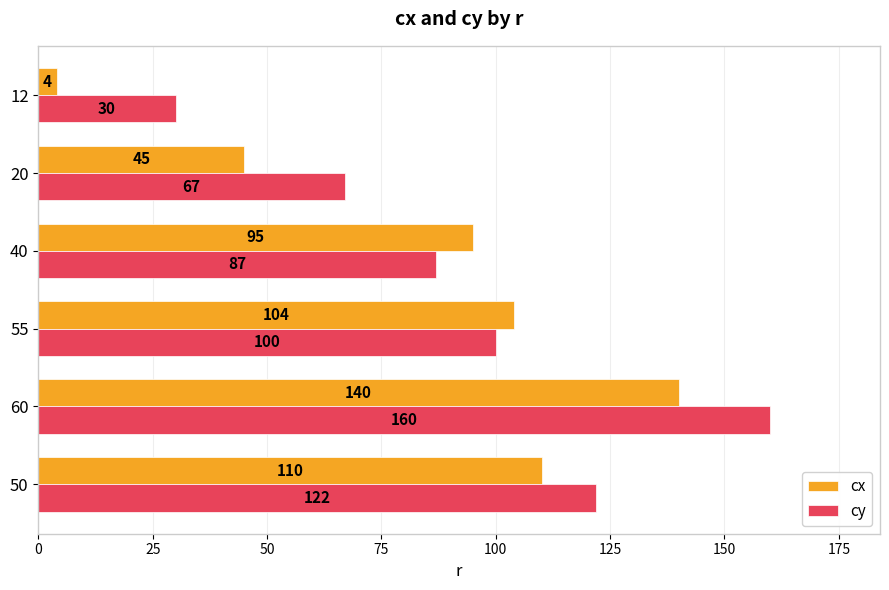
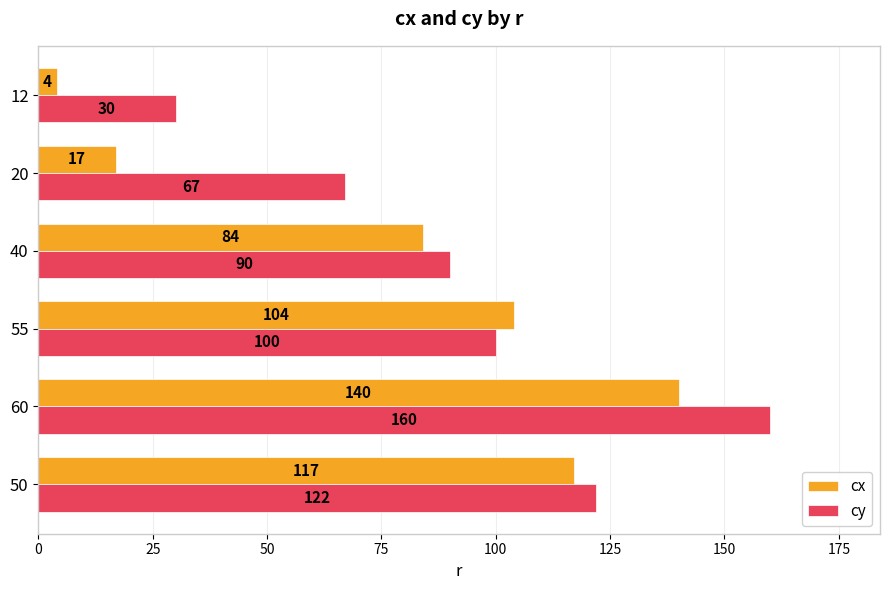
  {
    "cx": {
      "12": 4,
-     "20": 45,
-     "40": 95,
+     "20": 17,
+     "40": 84,
      "55": 104,
      "60": 140,
-     "50": 110
+     "50": 117
    },
    "cy": {
      "12": 30,
      "20": 67,
-     "40": 87,
+     "40": 90,
      "55": 100,
      "60": 160,
      "50": 122
    }
  }
